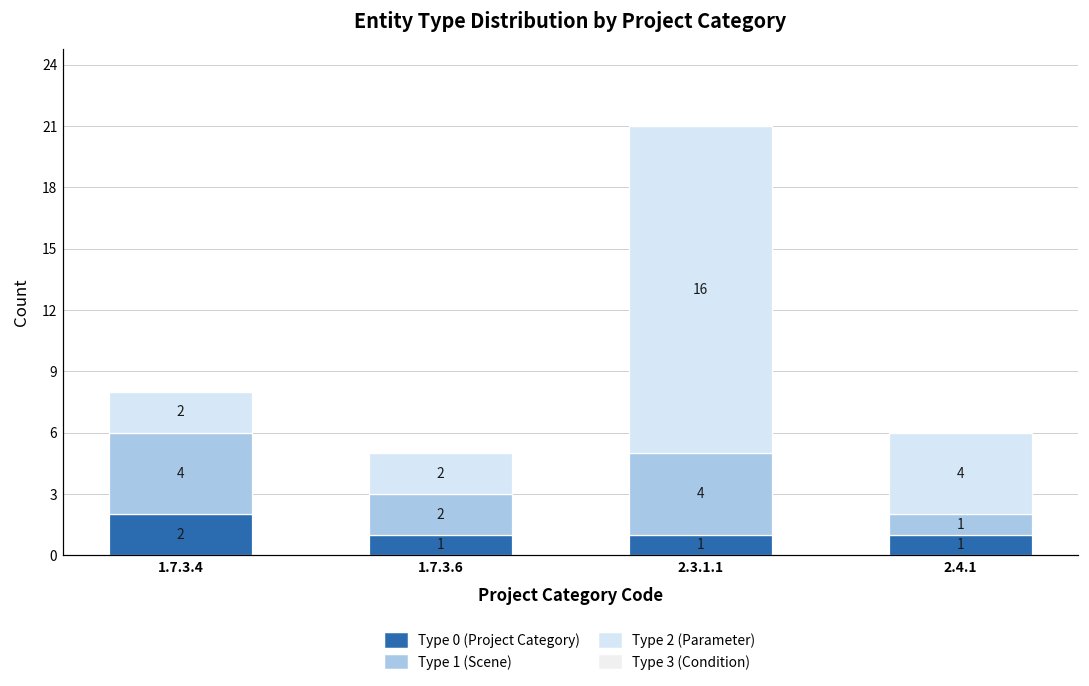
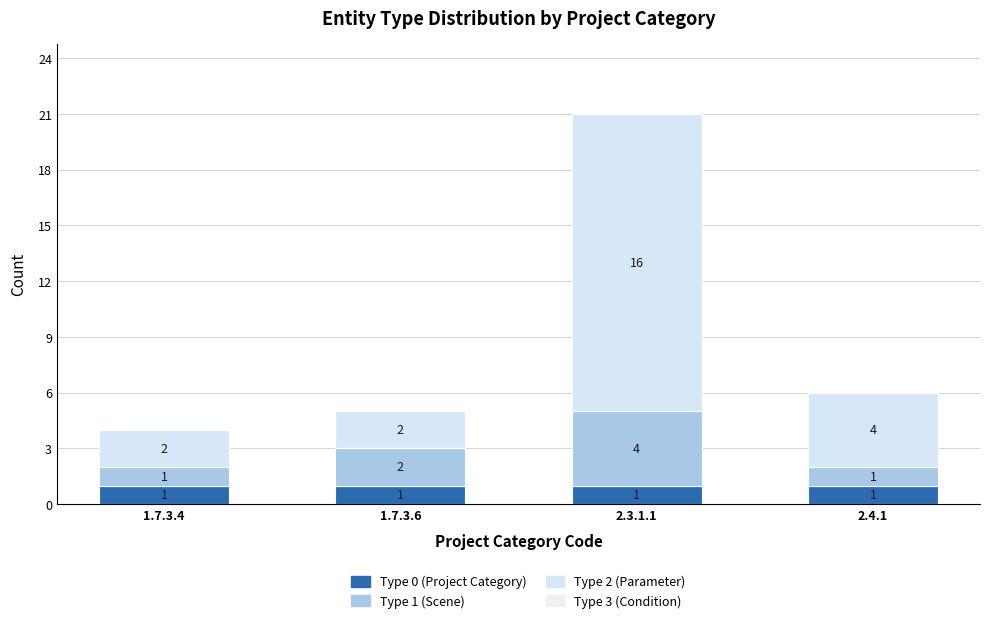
  {
    "Type 0 (Project Category)": {
-     "1.7.3.4": 2,
+     "1.7.3.4": 1,
      "1.7.3.6": 1,
      "2.3.1.1": 1,
      "2.4.1": 1
    },
    "Type 1 (Scene)": {
-     "1.7.3.4": 4,
+     "1.7.3.4": 1,
      "1.7.3.6": 2,
      "2.3.1.1": 4,
      "2.4.1": 1
    },
    "Type 3 (Condition)": {
      "1.7.3.4": 2,
      "1.7.3.6": 2,
      "2.3.1.1": 16,
      "2.4.1": 4
    }
  }
